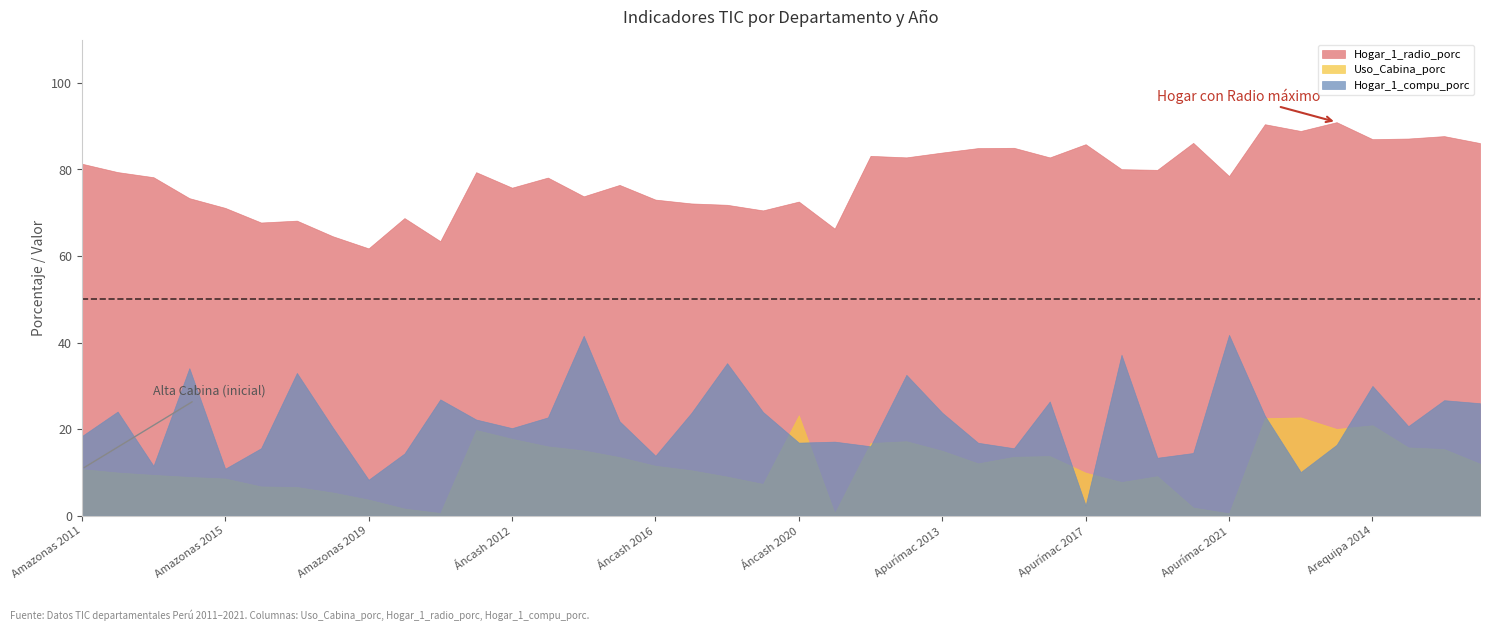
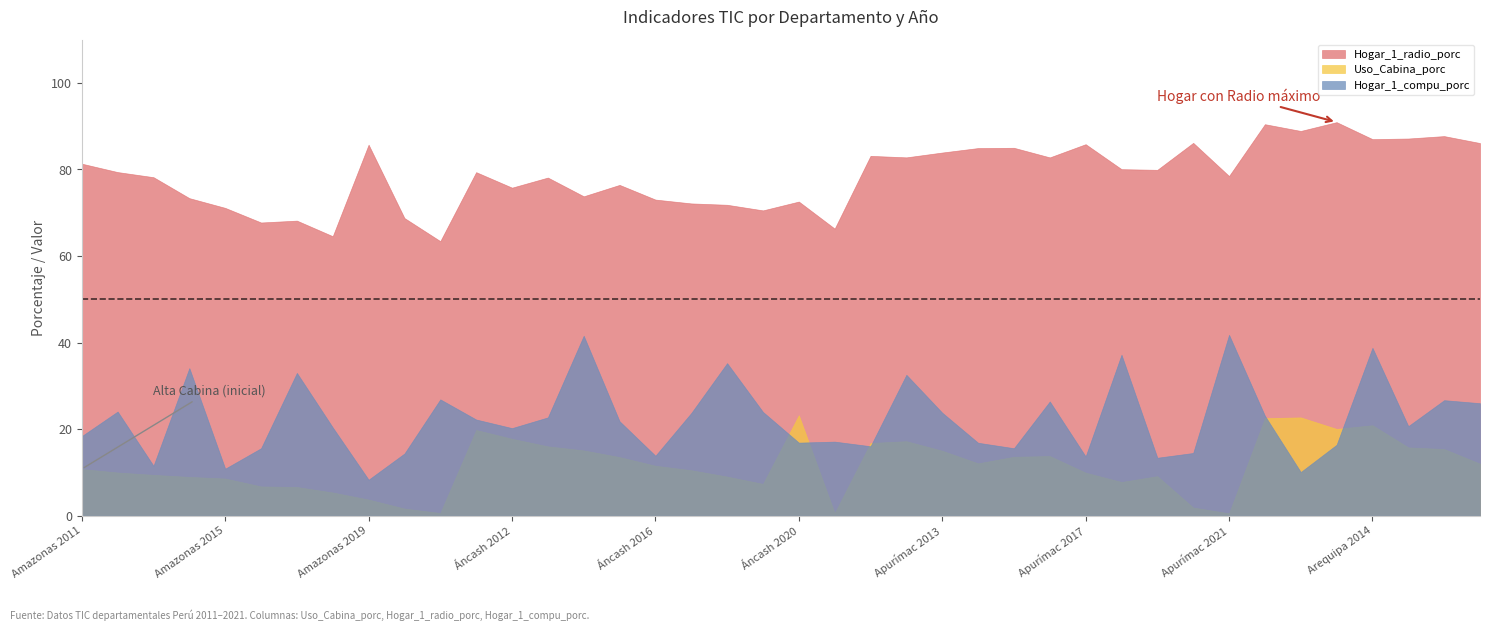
  {
    "Hogar_1_radio_porc": {
      "Amazonas 2011": 81,
      "Amazonas 2015": 71,
-     "Amazonas 2019": 62,
+     "Amazonas 2019": 86,
      "Áncash 2012": 76,
      "Áncash 2016": 73,
      "Áncash 2020": 73,
      "Apurímac 2013": 84,
      "Apurímac 2017": 86,
      "Apurímac 2021": 78,
      "Arequipa 2014": 87
    },
    "Uso_Cabina_porc": {
      "Amazonas 2011": 11,
      "Amazonas 2015": 9,
      "Amazonas 2019": 4,
      "Áncash 2012": 18,
      "Áncash 2016": 12,
      "Áncash 2020": 23,
      "Apurímac 2013": 15,
      "Apurímac 2017": 10,
      "Arequipa 2014": 21
    },
    "Hogar_1_compu_porc": {
      "Amazonas 2011": 18,
      "Amazonas 2015": 11,
      "Amazonas 2019": 8,
      "Áncash 2012": 20,
      "Áncash 2016": 14,
      "Áncash 2020": 17,
      "Apurímac 2013": 24,
-     "Apurímac 2017": 2,
+     "Apurímac 2017": 14,
      "Apurímac 2021": 42,
-     "Arequipa 2014": 30
+     "Arequipa 2014": 39
    }
  }
